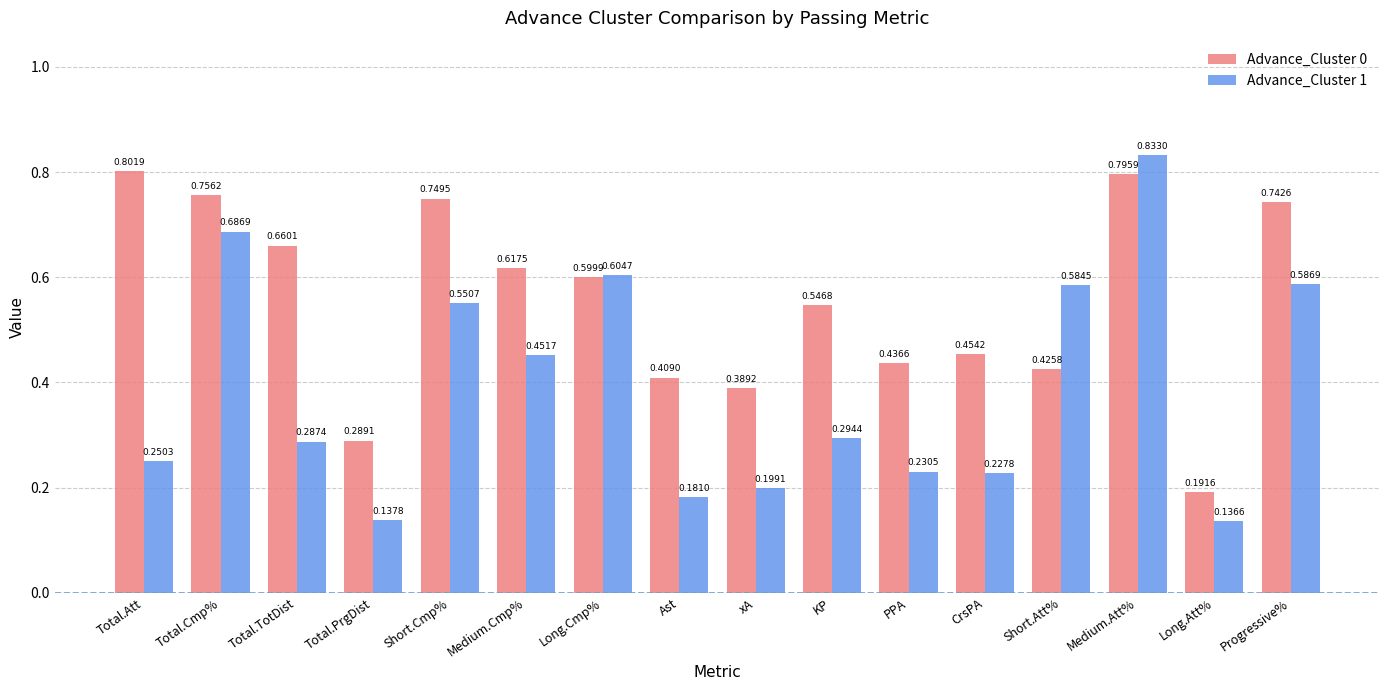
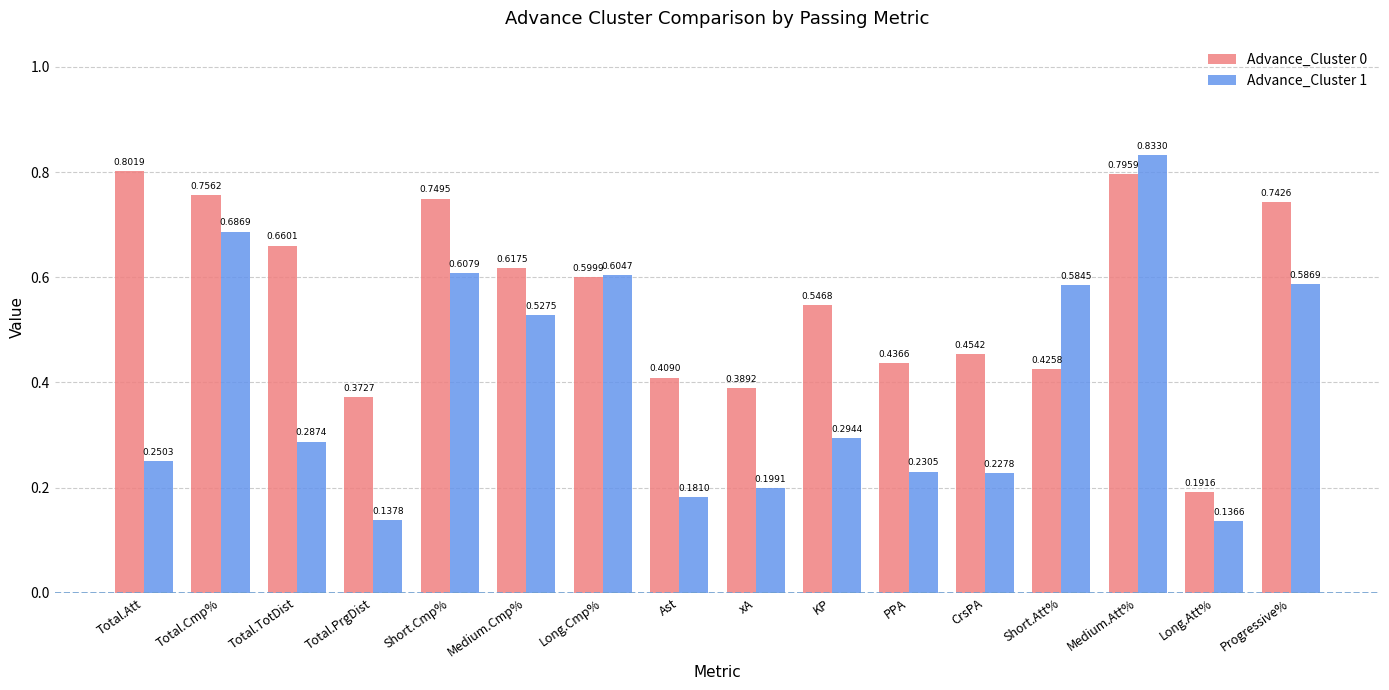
  {
    "Advance_Cluster 0": {
      "Total.Att": 0.8019,
      "Total.Cmp%": 0.7562,
      "Total.TotDist": 0.6601,
-     "Total.PrgDist": 0.2891,
+     "Total.PrgDist": 0.3727,
      "Short.Cmp%": 0.7495,
      "Medium.Cmp%": 0.6175,
      "Long.Cmp%": 0.5999,
      "Ast": 0.4090,
      "xA": 0.3892,
      "KP": 0.5468,
      "PPA": 0.4366,
      "CrsPA": 0.4542,
      "Short.Att%": 0.4258,
      "Medium.Att%": 0.7959,
      "Long.Att%": 0.1916,
      "Progressive%": 0.7426
    },
    "Advance_Cluster 1": {
      "Total.Att": 0.2503,
      "Total.Cmp%": 0.6869,
      "Total.TotDist": 0.2874,
      "Total.PrgDist": 0.1378,
-     "Short.Cmp%": 0.5507,
-     "Medium.Cmp%": 0.4517,
+     "Short.Cmp%": 0.6079,
+     "Medium.Cmp%": 0.5275,
      "Long.Cmp%": 0.6047,
      "Ast": 0.1810,
      "xA": 0.1991,
      "KP": 0.2944,
      "PPA": 0.2305,
      "CrsPA": 0.2278,
      "Short.Att%": 0.5845,
      "Medium.Att%": 0.8330,
      "Long.Att%": 0.1366,
      "Progressive%": 0.5869
    }
  }
